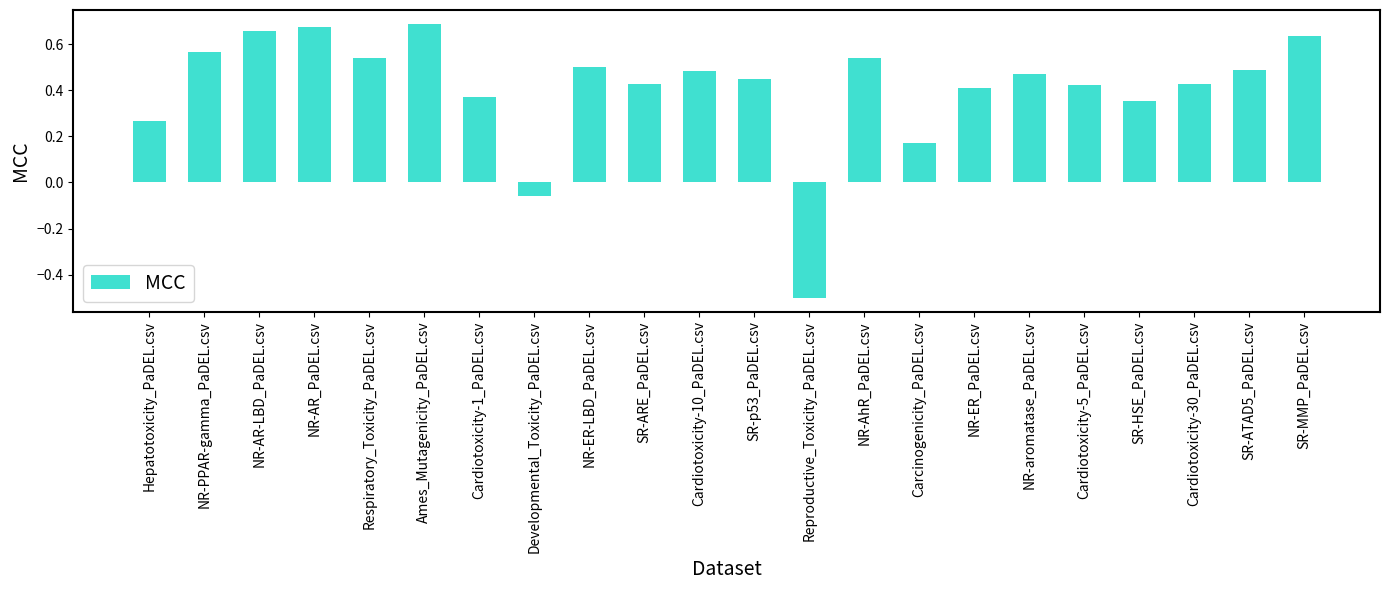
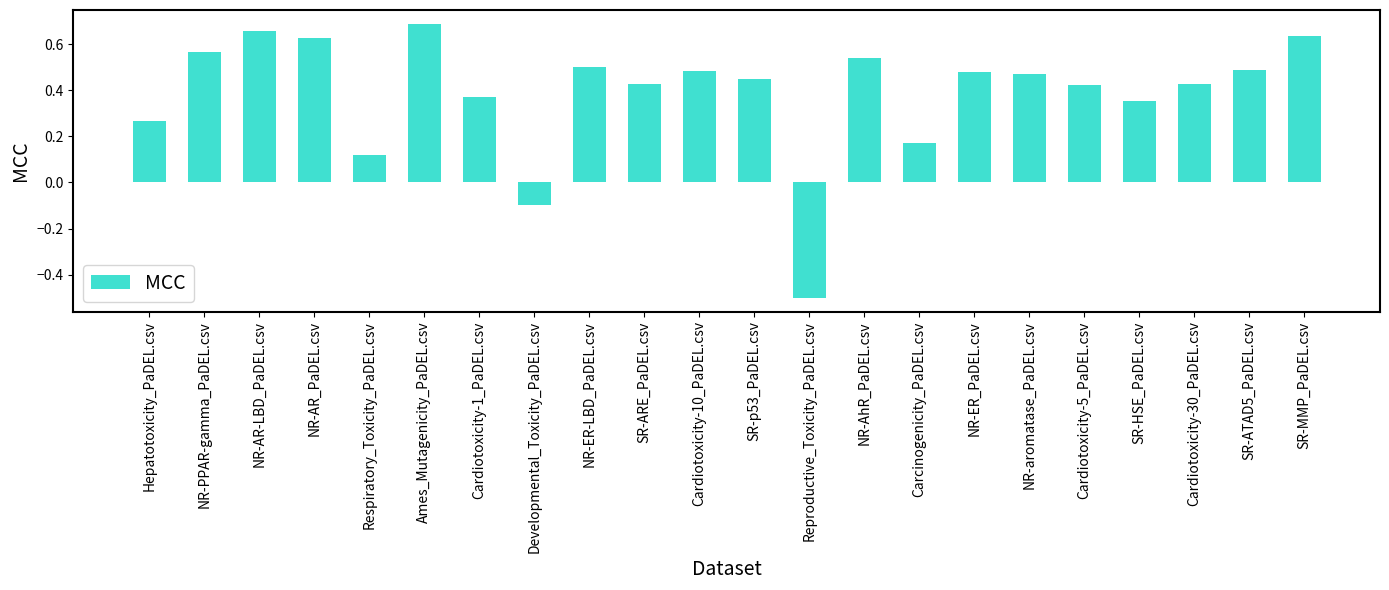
  {
    "Hepatotoxicity_PaDEL.csv": 0.27,
    "NR-PPAR-gamma_PaDEL.csv": 0.56,
    "NR-AR-LBD_PaDEL.csv": 0.66,
-   "NR-AR_PaDEL.csv": 0.67,
-   "Respiratory_Toxicity_PaDEL.csv": 0.54,
+   "NR-AR_PaDEL.csv": 0.63,
+   "Respiratory_Toxicity_PaDEL.csv": 0.12,
    "Ames_Mutagenicity_PaDEL.csv": 0.69,
    "Cardiotoxicity-1_PaDEL.csv": 0.37,
-   "Developmental_Toxicity_PaDEL.csv": -0.06,
+   "Developmental_Toxicity_PaDEL.csv": -0.10,
    "NR-ER-LBD_PaDEL.csv": 0.50,
    "SR-ARE_PaDEL.csv": 0.43,
    "Cardiotoxicity-10_PaDEL.csv": 0.49,
    "SR-p53_PaDEL.csv": 0.45,
    "Reproductive_Toxicity_PaDEL.csv": -0.50,
    "NR-AhR_PaDEL.csv": 0.54,
    "Carcinogenicity_PaDEL.csv": 0.17,
-   "NR-ER_PaDEL.csv": 0.41,
+   "NR-ER_PaDEL.csv": 0.48,
    "NR-aromatase_PaDEL.csv": 0.47,
    "Cardiotoxicity-5_PaDEL.csv": 0.42,
    "SR-HSE_PaDEL.csv": 0.35,
    "Cardiotoxicity-30_PaDEL.csv": 0.43,
    "SR-ATAD5_PaDEL.csv": 0.49,
    "SR-MMP_PaDEL.csv": 0.64
  }
